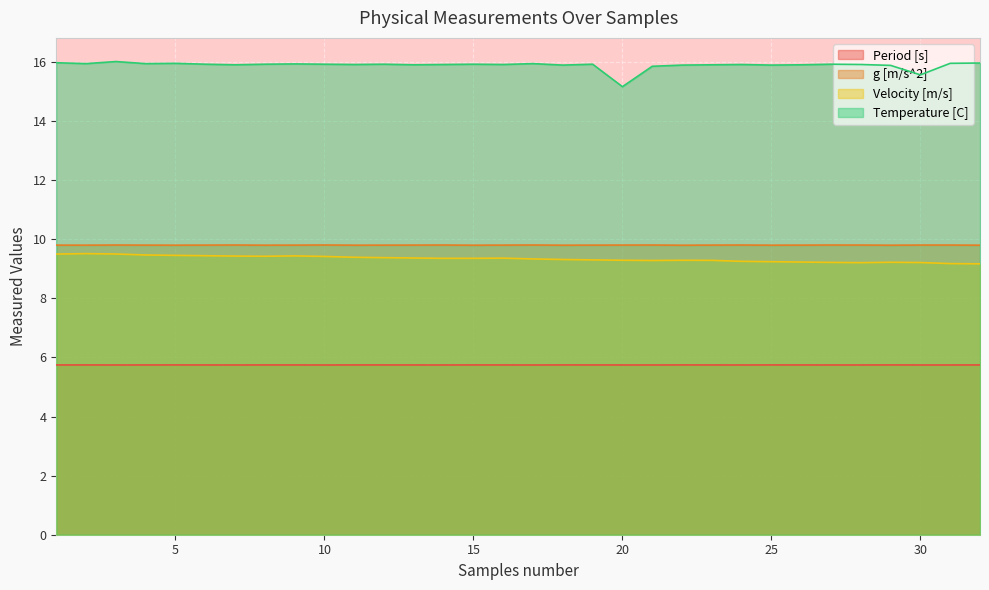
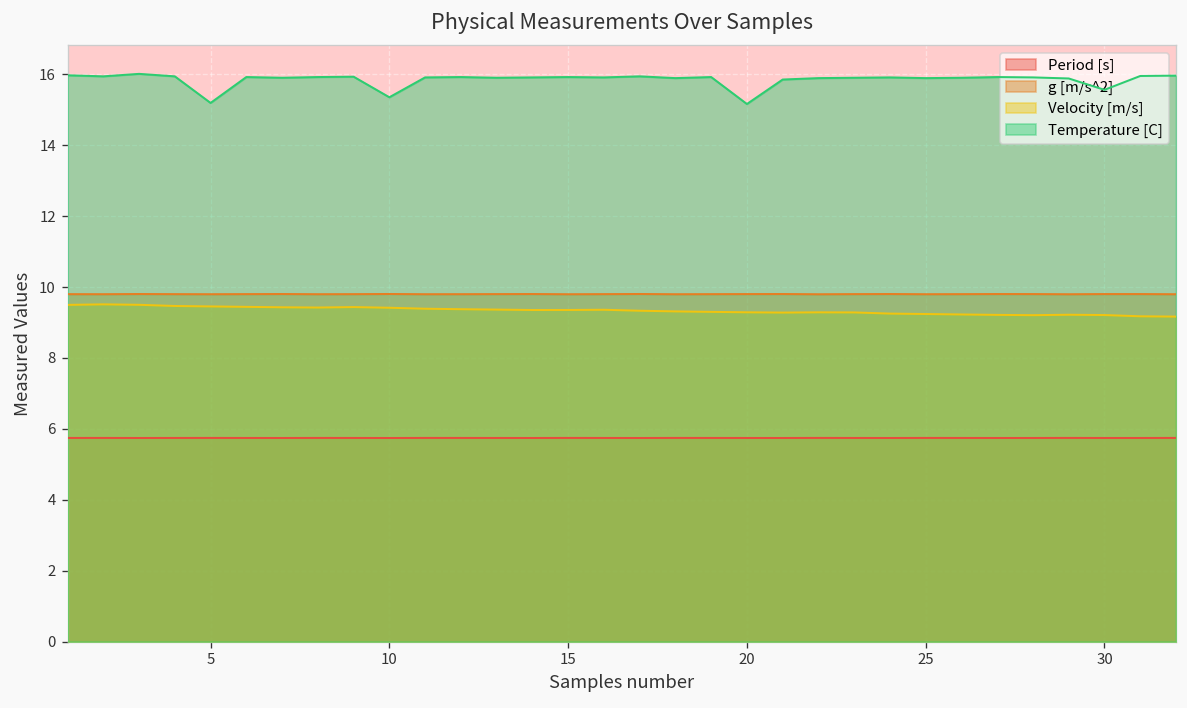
  {
    "Temperature [C]": {
-     "5": 16.0,
-     "10": 15.9,
+     "5": 15.2,
+     "10": 15.4,
      "15": 15.9,
      "20": 15.2,
      "25": 15.9
    }
  }
